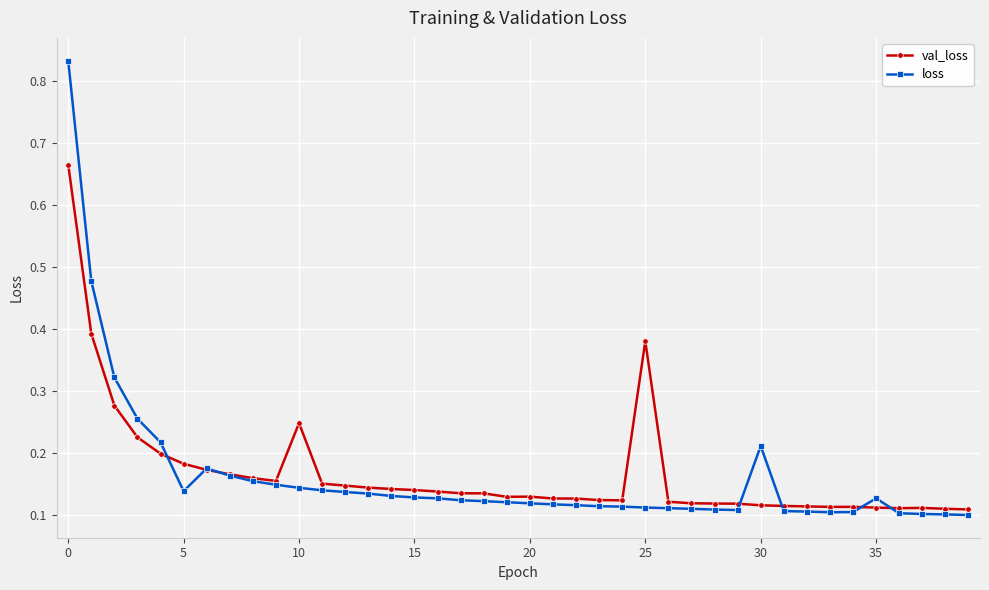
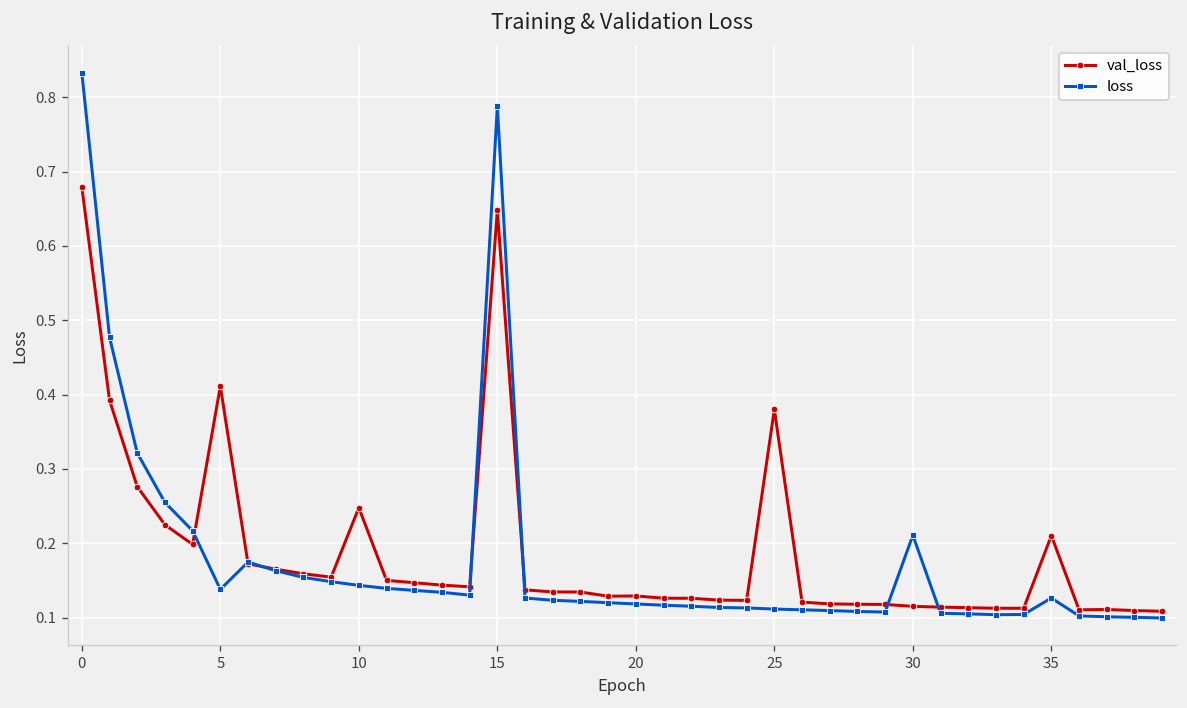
  {
    "val_loss": {
-     "0": 0.67,
-     "5": 0.18,
+     "0": 0.68,
+     "5": 0.41,
      "10": 0.25,
-     "15": 0.14,
+     "15": 0.65,
      "20": 0.13,
      "25": 0.38,
      "30": 0.12,
-     "35": 0.11
+     "35": 0.21
    },
    "loss": {
      "0": 0.83,
      "5": 0.14,
      "10": 0.14,
-     "15": 0.13,
+     "15": 0.79,
      "20": 0.12,
      "25": 0.11,
      "30": 0.21,
      "35": 0.13
    }
  }
